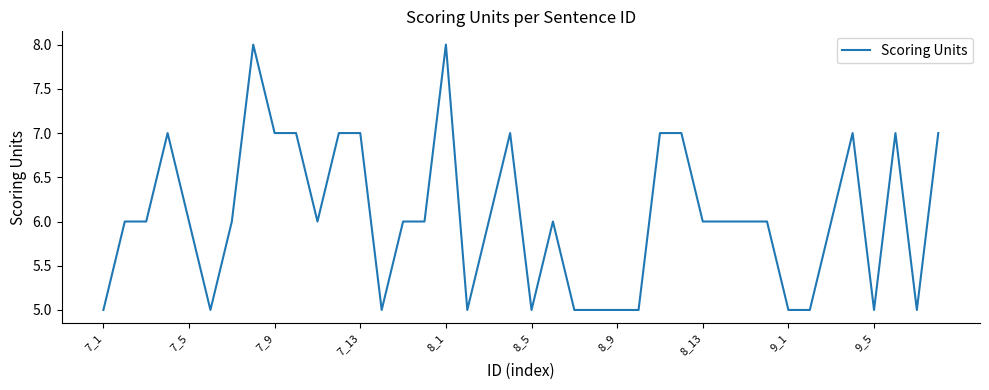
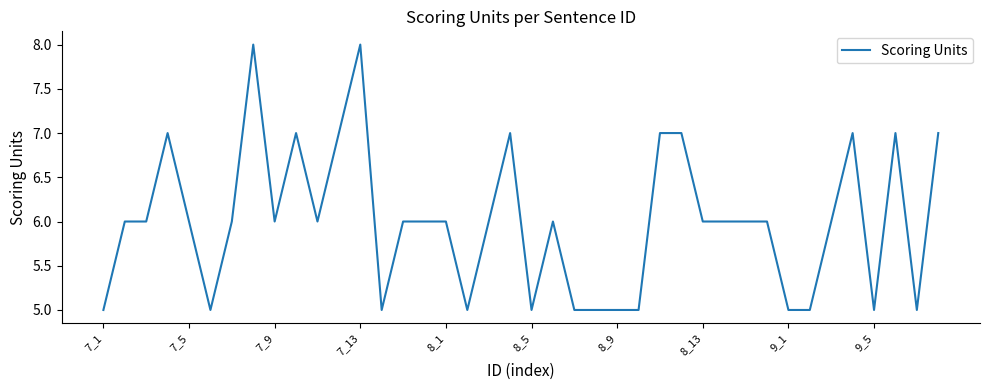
  {
    "7_1": 5,
    "7_5": 6,
-   "7_9": 7,
-   "7_13": 7,
-   "8_1": 8,
+   "7_9": 6,
+   "7_13": 8,
+   "8_1": 6,
    "8_5": 5,
    "8_9": 5,
    "8_13": 6,
    "9_1": 5,
    "9_5": 5
  }
